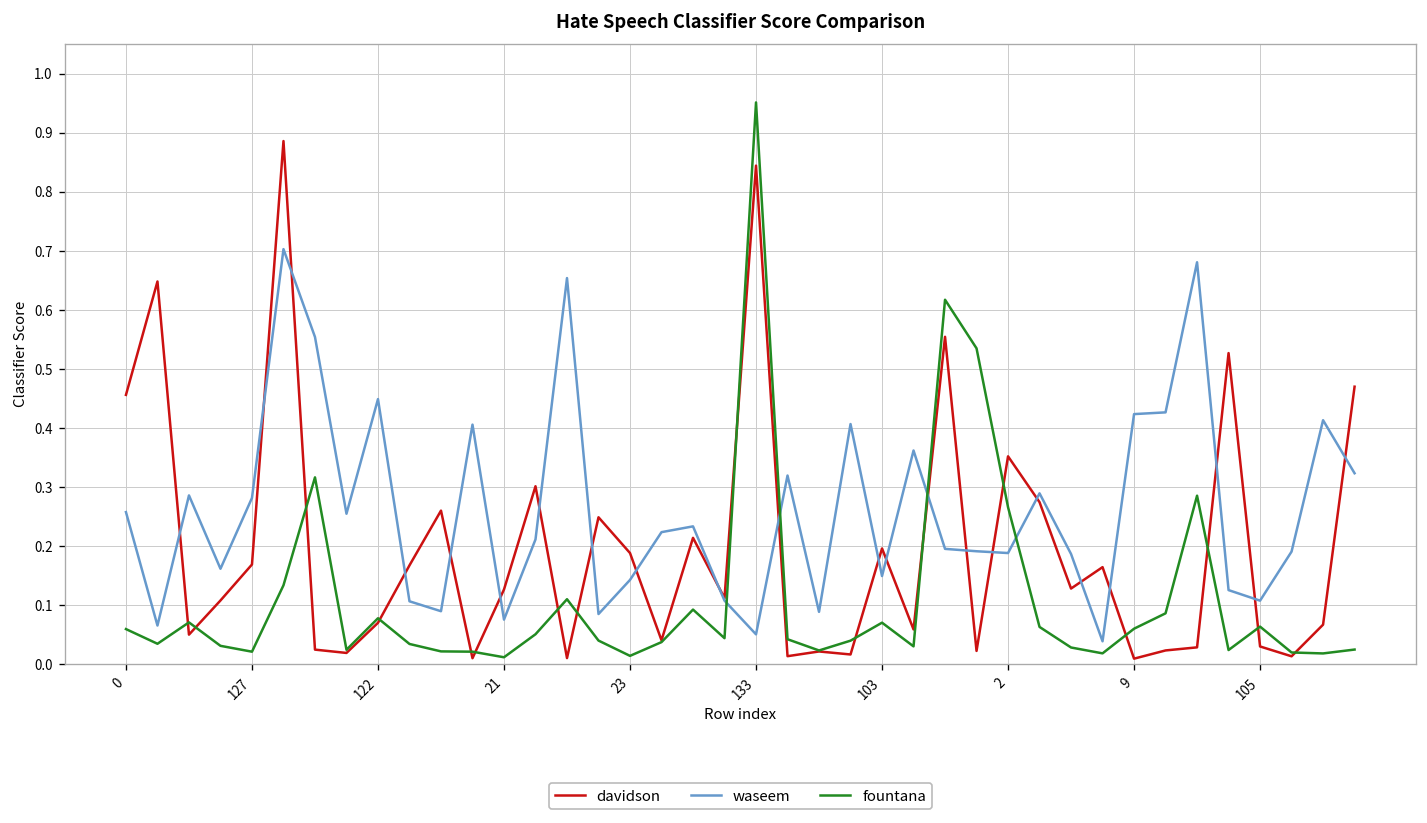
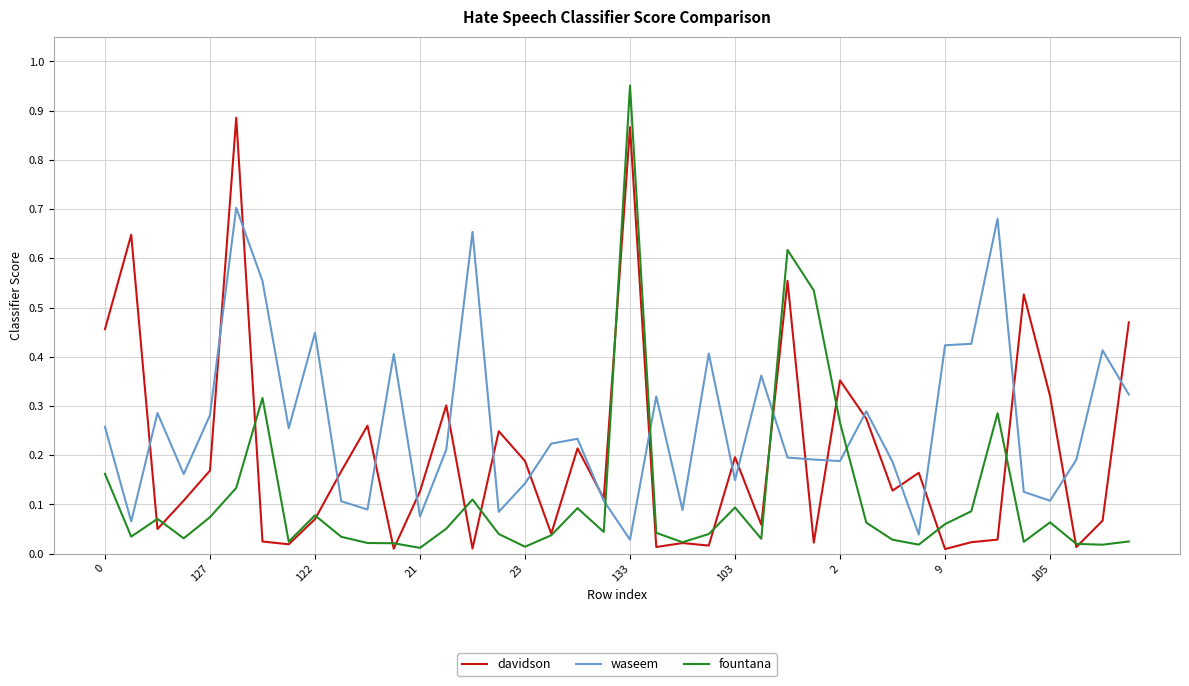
  {
    "davidson": {
      "0": 0.46,
      "127": 0.17,
      "122": 0.07,
-     "133": 0.84,
+     "133": 0.87,
      "103": 0.20,
-     "105": 0.03
+     "105": 0.32
    },
    "waseem": {
      "0": 0.26,
      "127": 0.28,
      "122": 0.45,
-     "133": 0.05,
+     "133": 0.03,
      "103": 0.15,
      "105": 0.11
    },
    "fountana": {
-     "0": 0.06,
-     "127": 0.02,
+     "0": 0.16,
+     "127": 0.07,
      "122": 0.08,
      "133": 0.95,
-     "103": 0.07,
+     "103": 0.09,
      "105": 0.06
    }
  }
